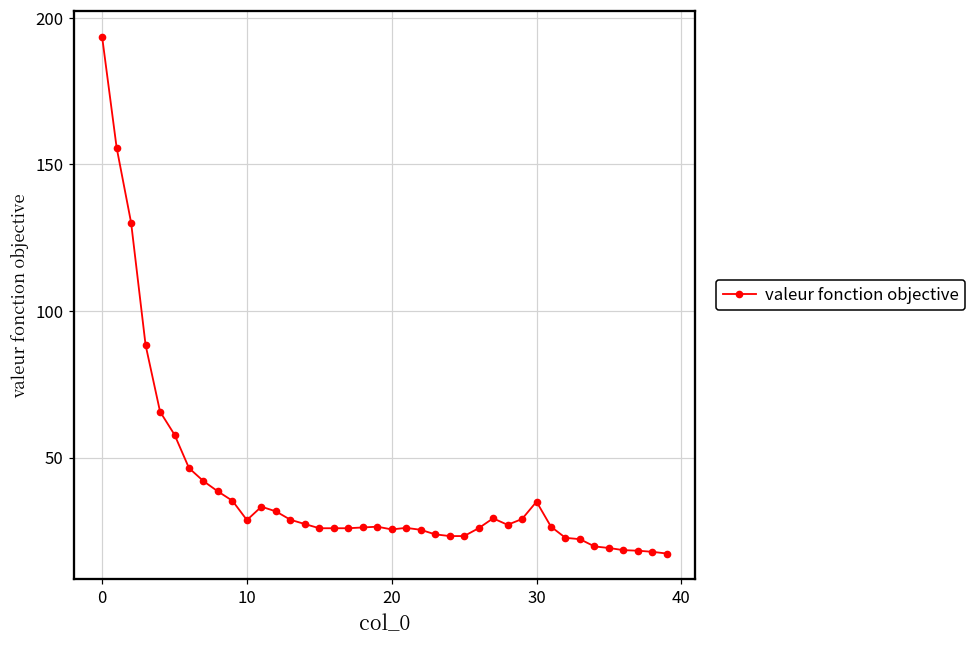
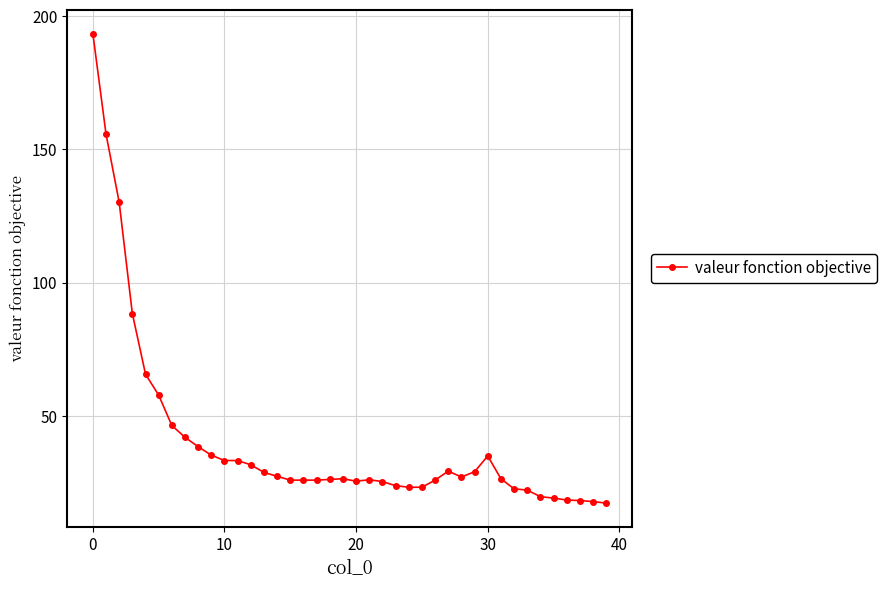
  {
    "0": 193,
-   "10": 29,
+   "10": 33,
    "20": 25,
    "30": 35
  }
